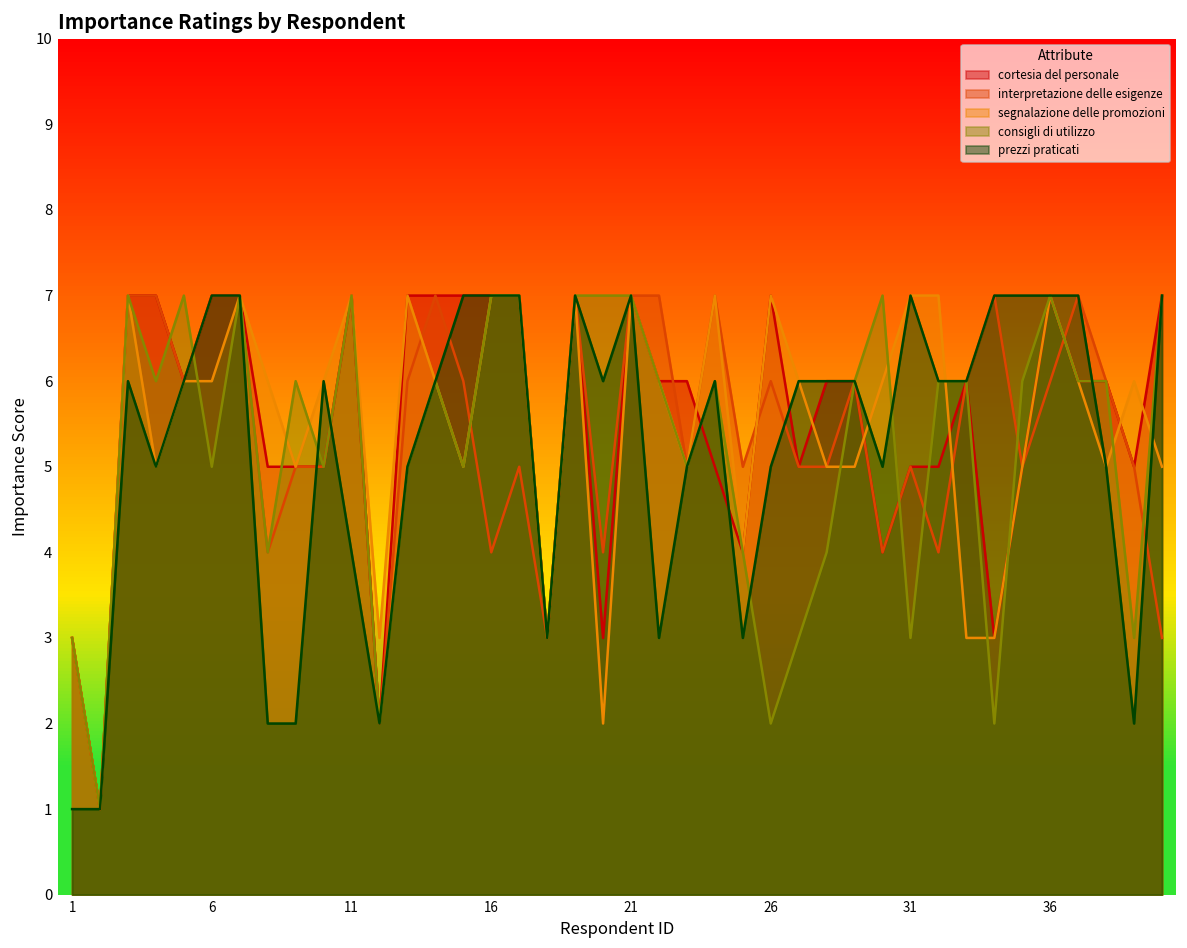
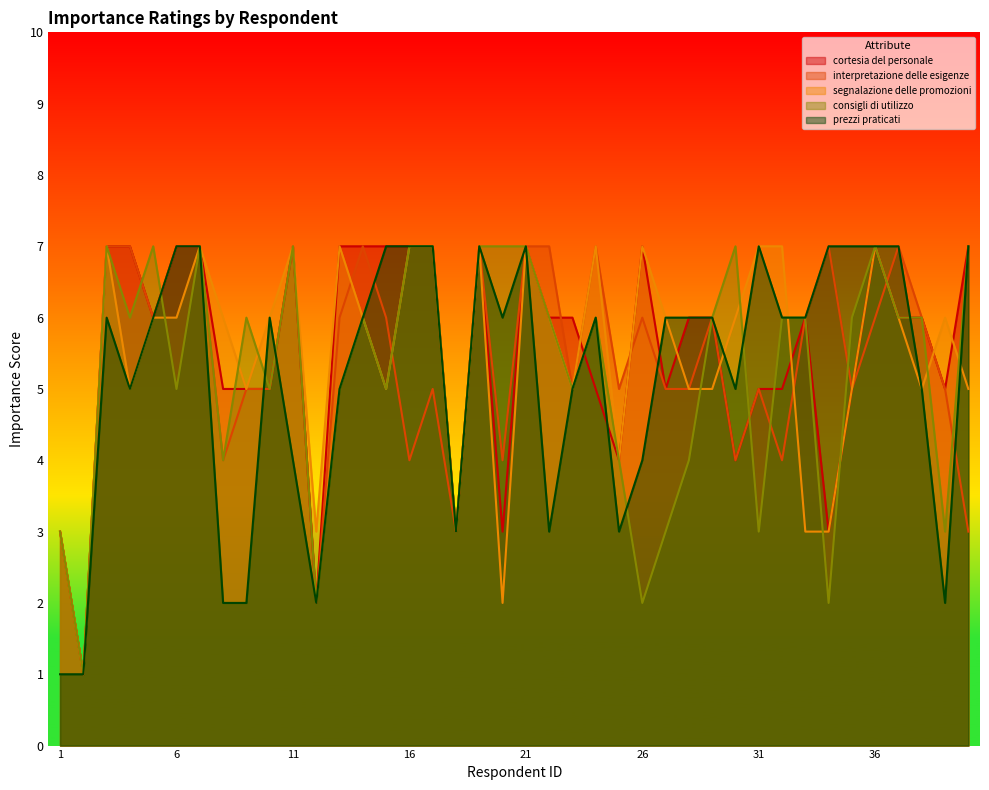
  {
    "consigli di utilizzo": {
      "6": 5,
      "26": 2,
      "31": 3
    },
    "prezzi praticati": {
      "1": 1,
      "11": 4,
-     "26": 5
+     "26": 4
    }
  }
